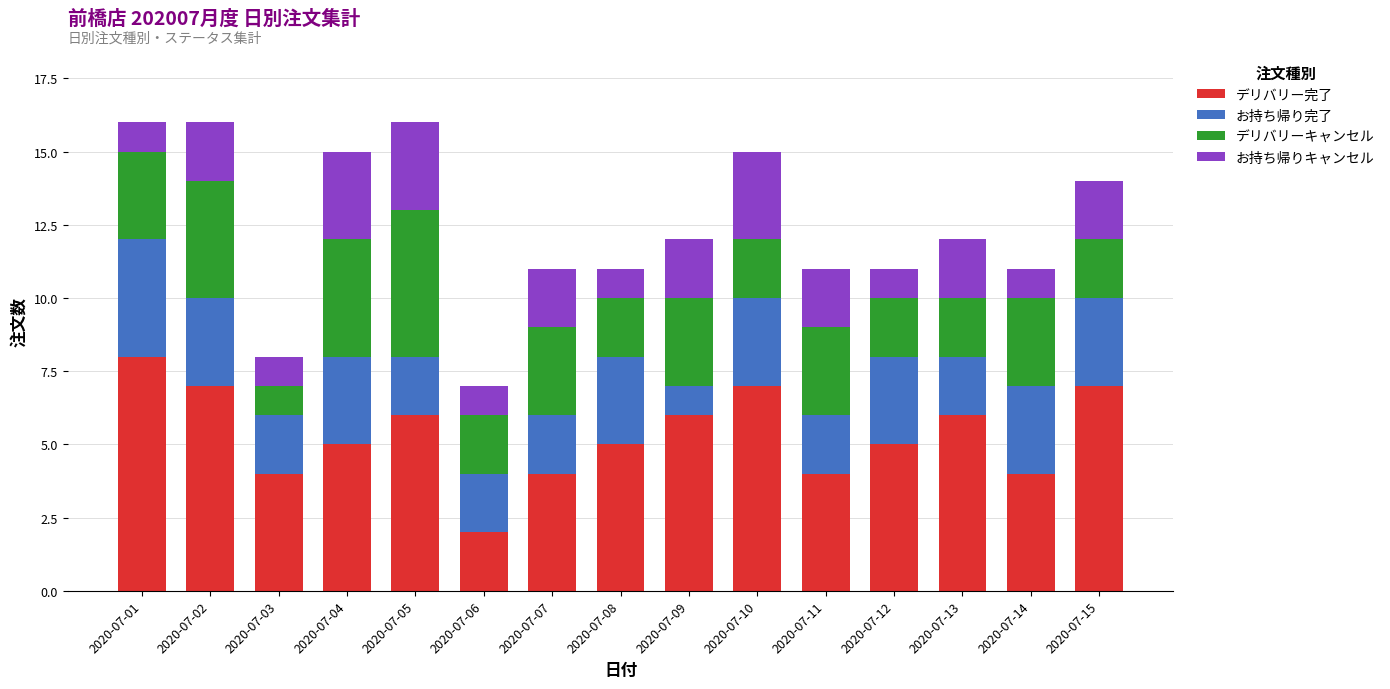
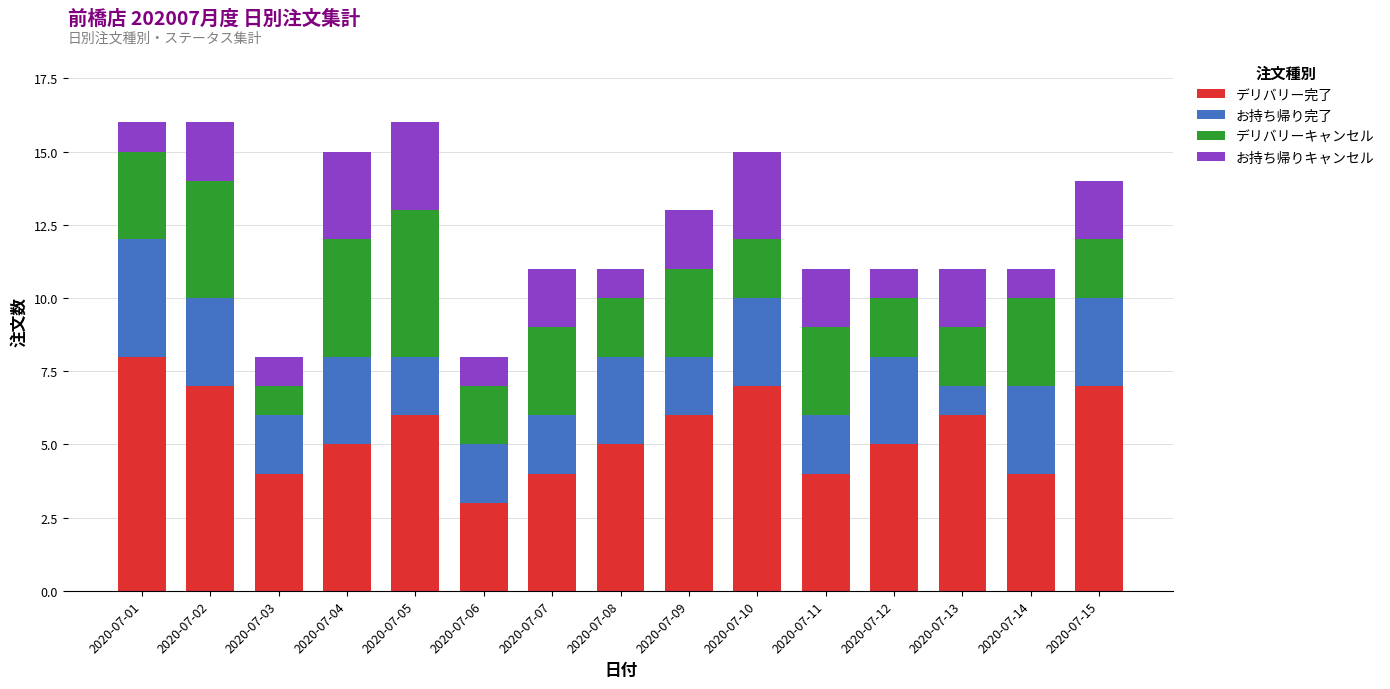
  {
    "デリバリー完了": {
      "2020-07-01": 8,
      "2020-07-02": 7,
      "2020-07-03": 4,
      "2020-07-04": 5,
      "2020-07-05": 6,
-     "2020-07-06": 2,
+     "2020-07-06": 3,
      "2020-07-07": 4,
      "2020-07-08": 5,
      "2020-07-09": 6,
      "2020-07-10": 7,
      "2020-07-11": 4,
      "2020-07-12": 5,
      "2020-07-13": 6,
      "2020-07-14": 4,
      "2020-07-15": 7
    },
    "お持ち帰り完了": {
      "2020-07-01": 4,
      "2020-07-02": 3,
      "2020-07-03": 2,
      "2020-07-04": 3,
      "2020-07-05": 2,
      "2020-07-06": 2,
      "2020-07-07": 2,
      "2020-07-08": 3,
-     "2020-07-09": 1,
+     "2020-07-09": 2,
      "2020-07-10": 3,
      "2020-07-11": 2,
      "2020-07-12": 3,
-     "2020-07-13": 2,
+     "2020-07-13": 1,
      "2020-07-14": 3,
      "2020-07-15": 3
    },
    "デリバリーキャンセル": {
      "2020-07-01": 3,
      "2020-07-02": 4,
      "2020-07-03": 1,
      "2020-07-04": 4,
      "2020-07-05": 5,
      "2020-07-06": 2,
      "2020-07-07": 3,
      "2020-07-08": 2,
      "2020-07-09": 3,
      "2020-07-10": 2,
      "2020-07-11": 3,
      "2020-07-12": 2,
      "2020-07-13": 2,
      "2020-07-14": 3,
      "2020-07-15": 2
    },
    "お持ち帰りキャンセル": {
      "2020-07-01": 1,
      "2020-07-02": 2,
      "2020-07-03": 1,
      "2020-07-04": 3,
      "2020-07-05": 3,
      "2020-07-06": 1,
      "2020-07-07": 2,
      "2020-07-08": 1,
      "2020-07-09": 2,
      "2020-07-10": 3,
      "2020-07-11": 2,
      "2020-07-12": 1,
      "2020-07-13": 2,
      "2020-07-14": 1,
      "2020-07-15": 2
    }
  }
